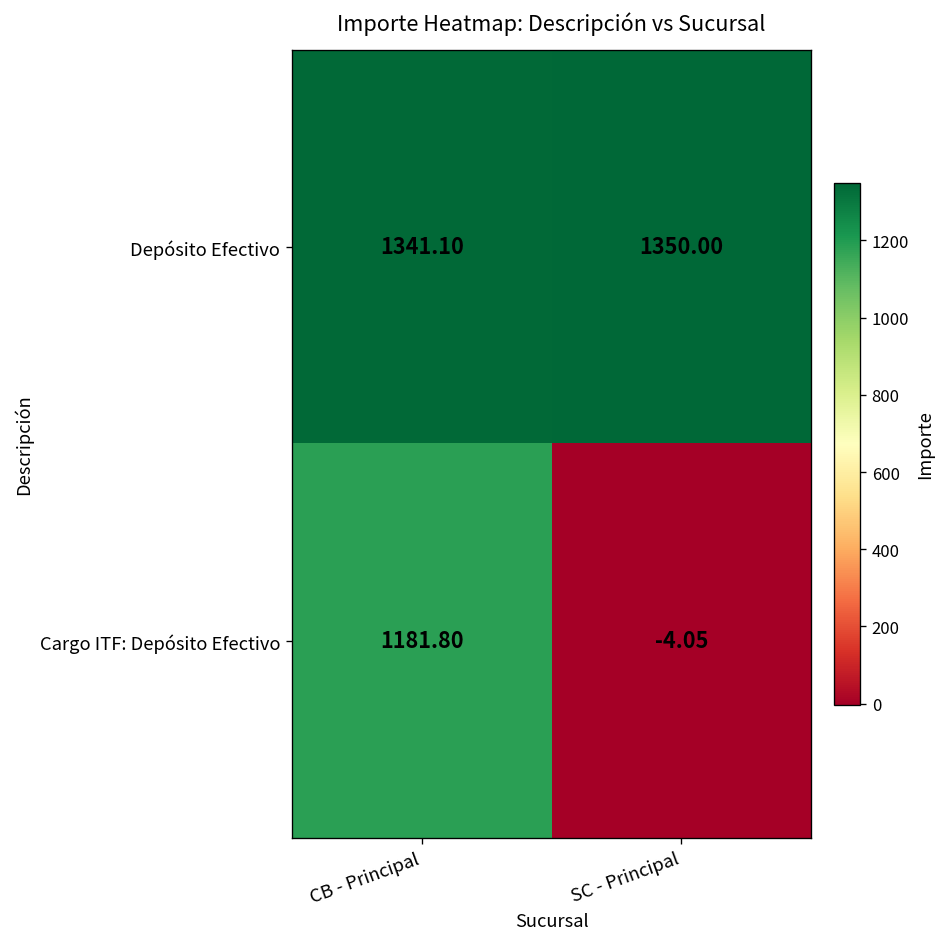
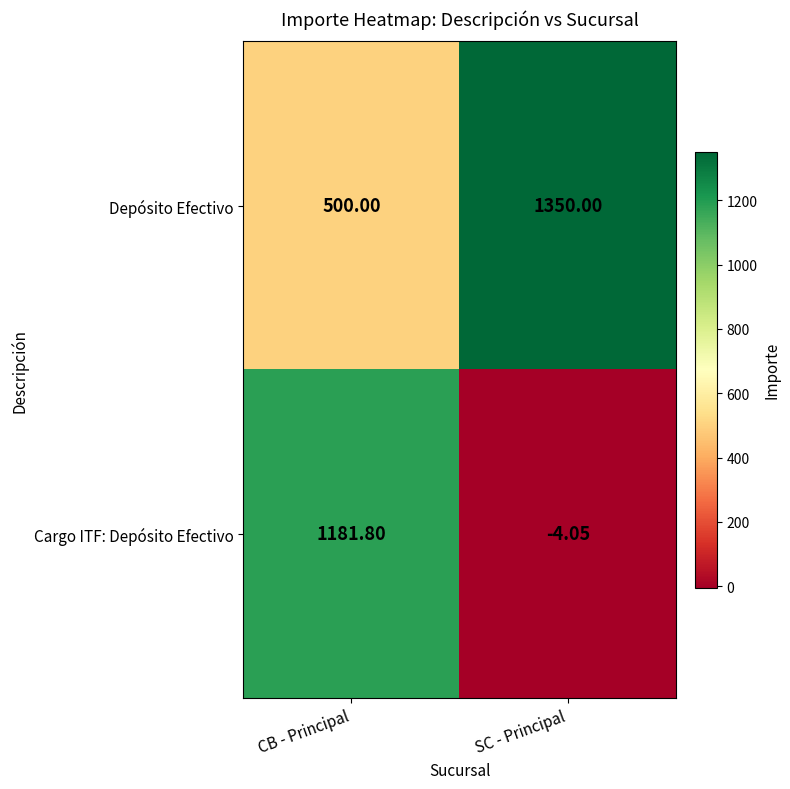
  {
    "Depósito Efectivo": {
-     "CB - Principal": 1341.10,
+     "CB - Principal": 500.00,
      "SC - Principal": 1350.00
    },
    "Cargo ITF: Depósito Efectivo": {
      "CB - Principal": 1181.80,
      "SC - Principal": -4.05
    }
  }
